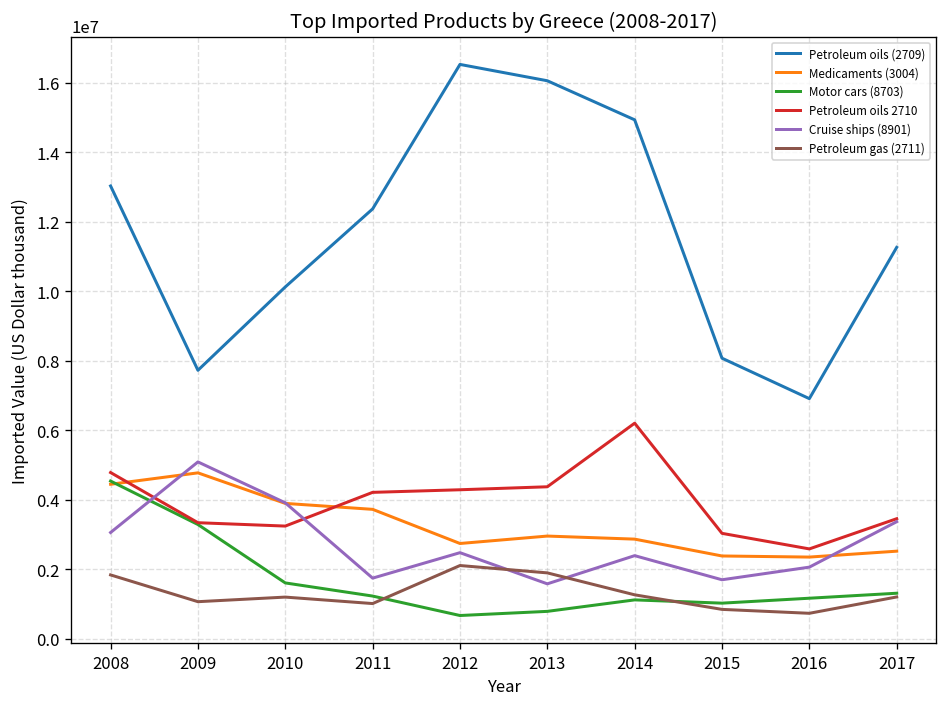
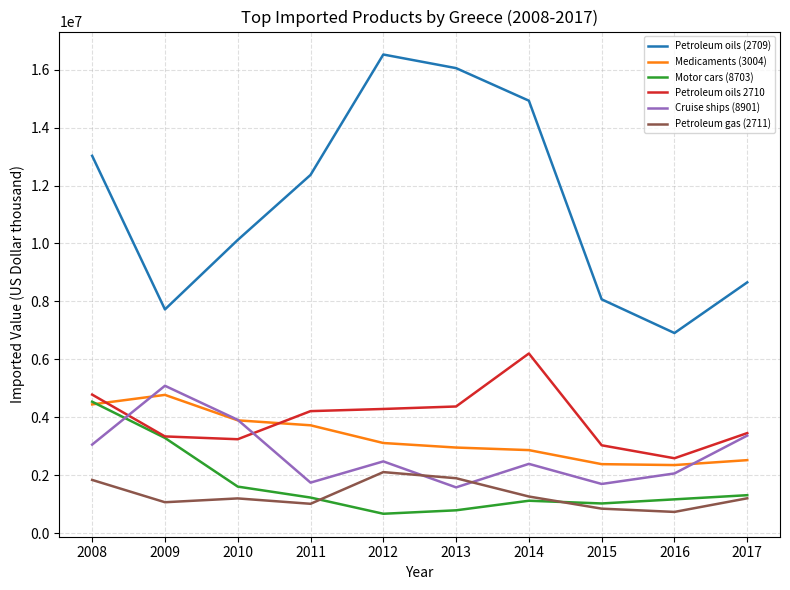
  {
    "Petroleum oils (2709)": {
      "2008": 13000000,
      "2009": 7700000,
      "2010": 10100000,
      "2011": 12400000,
      "2012": 16500000,
      "2013": 16100000,
      "2014": 14900000,
      "2015": 8100000,
      "2016": 6900000,
-     "2017": 11300000
+     "2017": 8700000
    },
    "Medicaments (3004)": {
      "2008": 4400000,
      "2009": 4800000,
      "2011": 3700000,
-     "2012": 2700000,
+     "2012": 3100000,
      "2013": 3000000,
      "2014": 2900000,
      "2015": 2400000,
      "2016": 2300000,
      "2017": 2500000
    },
    "Motor cars (8703)": {
      "2008": 4500000,
      "2010": 1600000,
      "2011": 1200000,
      "2012": 700000,
      "2013": 800000,
      "2014": 1100000,
      "2015": 1000000,
      "2016": 1200000,
      "2017": 1300000
    },
    "Petroleum oils 2710": {
      "2008": 4800000,
      "2010": 3200000,
      "2011": 4200000,
      "2012": 4300000,
      "2013": 4400000,
      "2014": 6200000,
      "2015": 3000000,
      "2016": 2600000
    },
    "Cruise ships (8901)": {
      "2008": 3100000,
      "2009": 5100000,
      "2011": 1700000,
      "2012": 2500000,
      "2013": 1600000,
      "2014": 2400000,
      "2015": 1700000,
      "2016": 2100000
    },
    "Petroleum gas (2711)": {
      "2008": 1800000,
      "2009": 1100000,
      "2010": 1200000,
      "2011": 1000000,
      "2012": 2100000,
      "2013": 1900000,
      "2014": 1300000,
      "2015": 800000,
      "2016": 700000,
      "2017": 1200000
    }
  }
